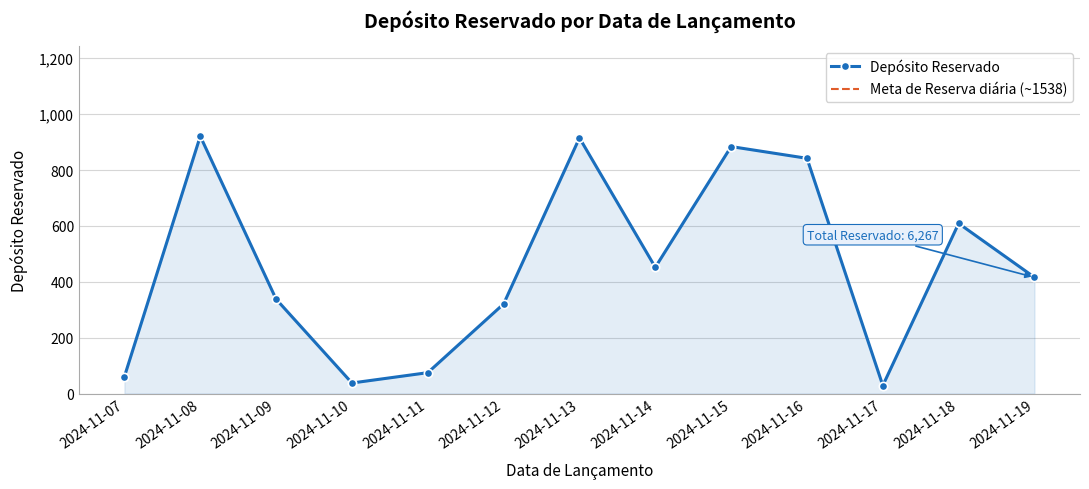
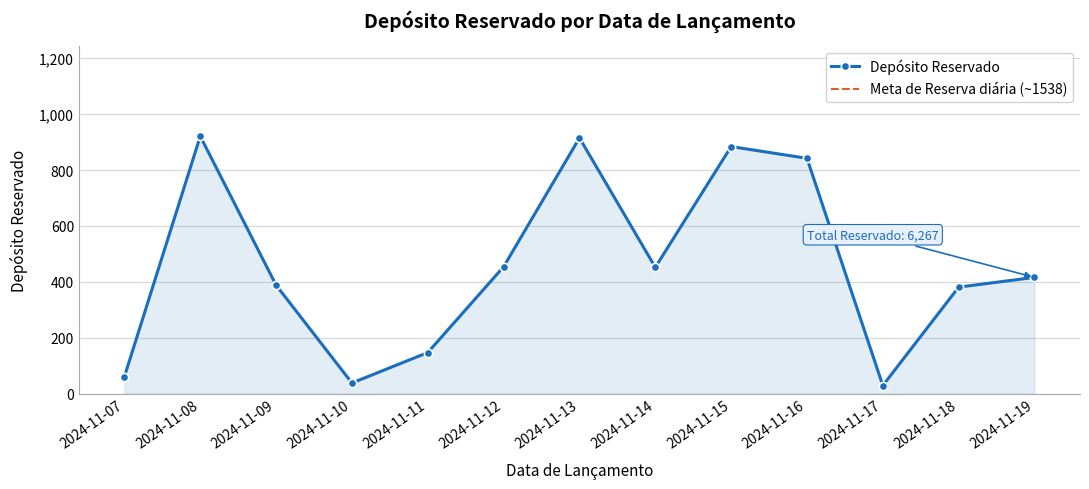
  {
    "2024-11-07": 60,
    "2024-11-08": 920,
-   "2024-11-09": 340,
+   "2024-11-09": 390,
    "2024-11-10": 40,
-   "2024-11-11": 80,
-   "2024-11-12": 320,
+   "2024-11-11": 150,
+   "2024-11-12": 450,
    "2024-11-13": 920,
    "2024-11-14": 450,
    "2024-11-15": 880,
    "2024-11-16": 840,
    "2024-11-17": 30,
-   "2024-11-18": 610
+   "2024-11-18": 380
  }
